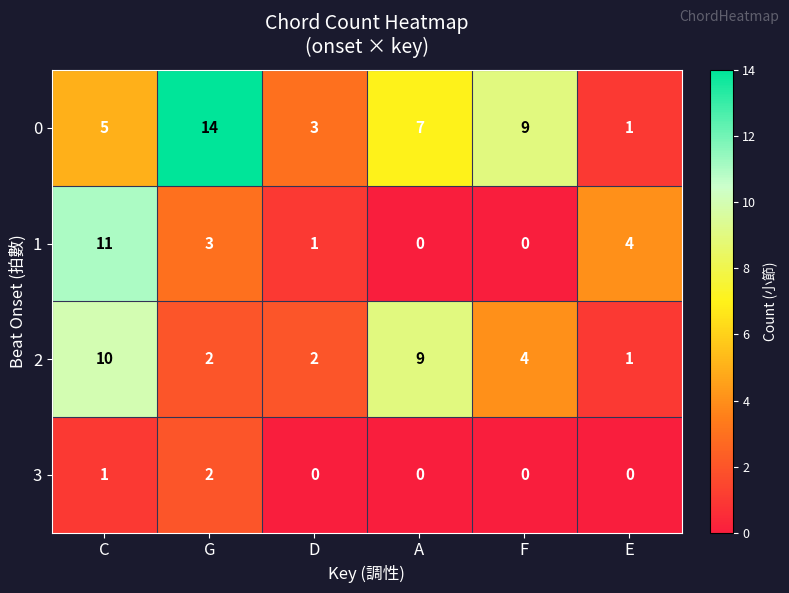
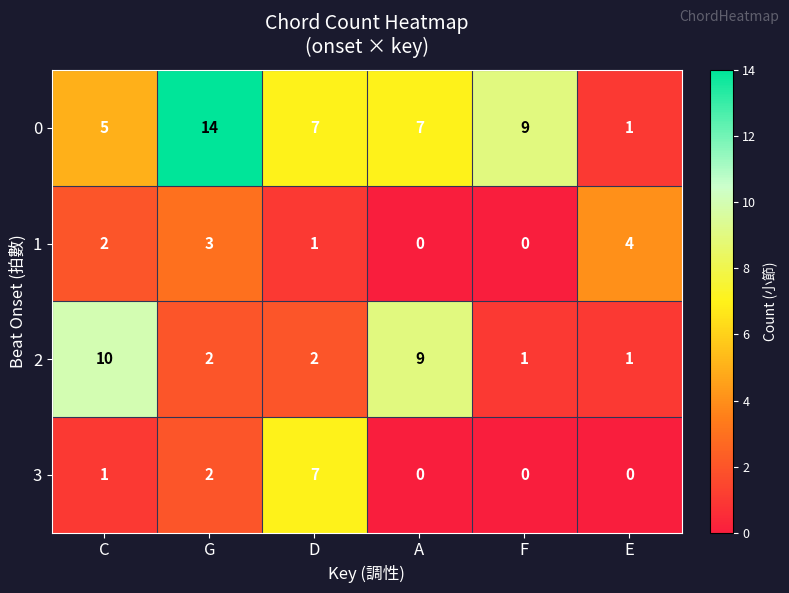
  {
    "0": {
      "C": 5,
      "G": 14,
-     "D": 3,
+     "D": 7,
      "A": 7,
      "F": 9,
      "E": 1
    },
    "1": {
-     "C": 11,
+     "C": 2,
      "G": 3,
      "D": 1,
      "A": 0,
      "F": 0,
      "E": 4
    },
    "2": {
      "C": 10,
      "G": 2,
      "D": 2,
      "A": 9,
-     "F": 4,
+     "F": 1,
      "E": 1
    },
    "3": {
      "C": 1,
      "G": 2,
-     "D": 0,
+     "D": 7,
      "A": 0,
      "F": 0,
      "E": 0
    }
  }
